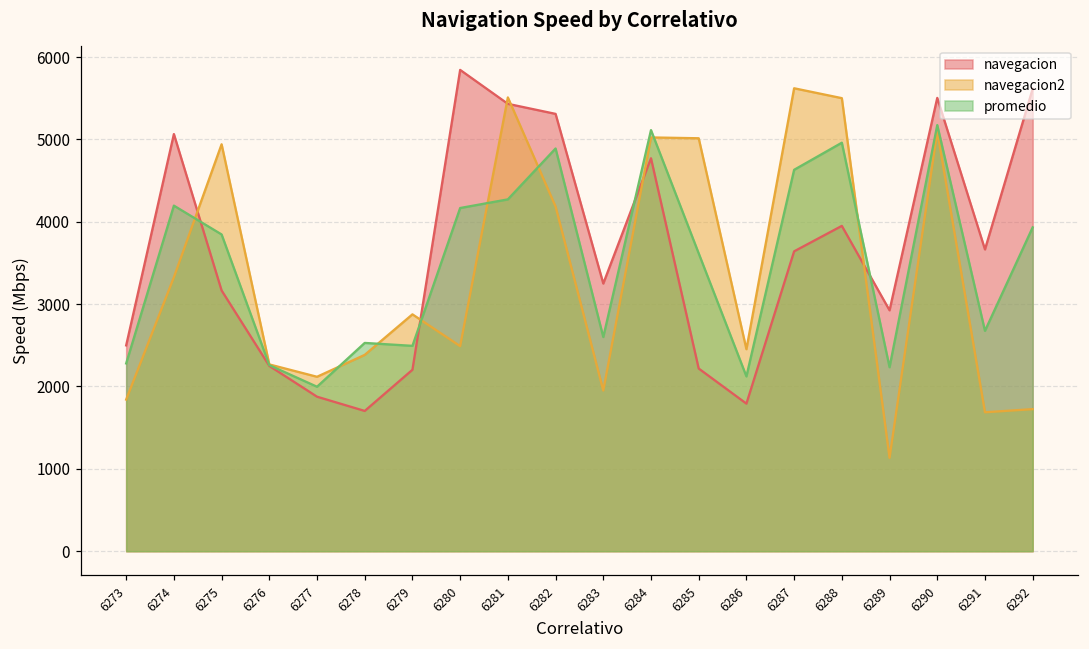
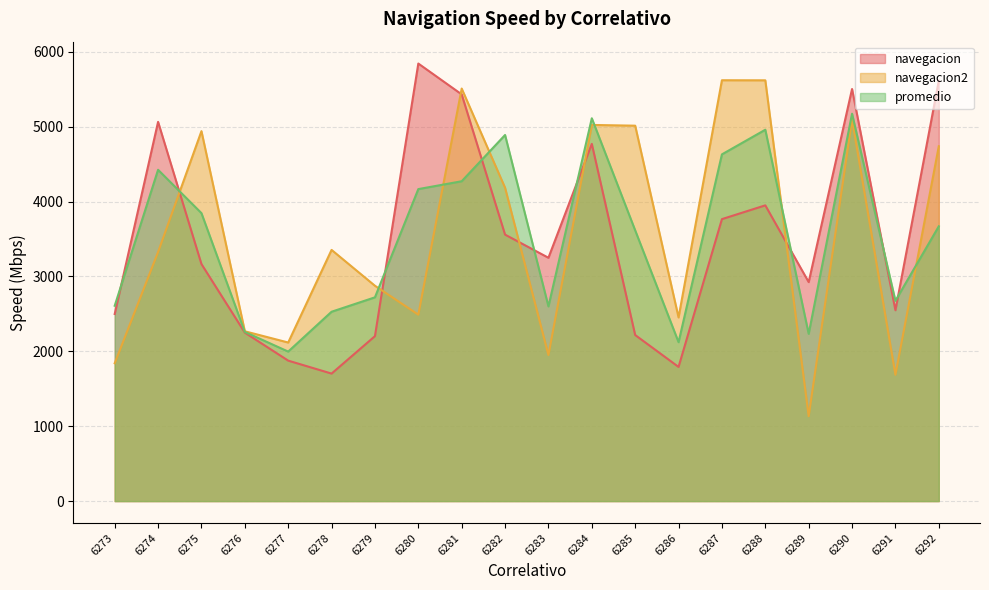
  {
    "navegacion": {
      "6273": 2500,
      "6274": 5100,
      "6275": 3200,
      "6277": 1900,
      "6278": 1700,
      "6279": 2200,
      "6280": 5800,
      "6281": 5400,
-     "6282": 5300,
+     "6282": 3600,
      "6283": 3300,
      "6284": 4800,
      "6285": 2200,
      "6286": 1800,
-     "6287": 3600,
+     "6287": 3800,
      "6288": 4000,
      "6289": 2900,
      "6290": 5500,
-     "6291": 3700
+     "6291": 2500
    },
    "navegacion2": {
      "6273": 1800,
      "6274": 3300,
      "6275": 4900,
      "6277": 2100,
-     "6278": 2400,
+     "6278": 3400,
      "6279": 2900,
      "6280": 2500,
      "6281": 5500,
      "6282": 4200,
      "6283": 2000,
      "6284": 5000,
      "6285": 5000,
      "6286": 2500,
      "6287": 5600,
-     "6288": 5500,
+     "6288": 5600,
      "6289": 1100,
      "6290": 5100,
      "6291": 1700,
-     "6292": 1700
+     "6292": 4700
    },
    "promedio": {
-     "6273": 2300,
-     "6274": 4200,
+     "6273": 2600,
+     "6274": 4400,
      "6275": 3800,
      "6277": 2000,
      "6278": 2500,
-     "6279": 2500,
+     "6279": 2700,
      "6280": 4200,
      "6281": 4300,
      "6282": 4900,
      "6283": 2600,
      "6284": 5100,
      "6285": 3600,
      "6286": 2100,
      "6287": 4600,
      "6288": 5000,
      "6289": 2200,
      "6290": 5200,
      "6291": 2700,
-     "6292": 3900
+     "6292": 3700
    }
  }
